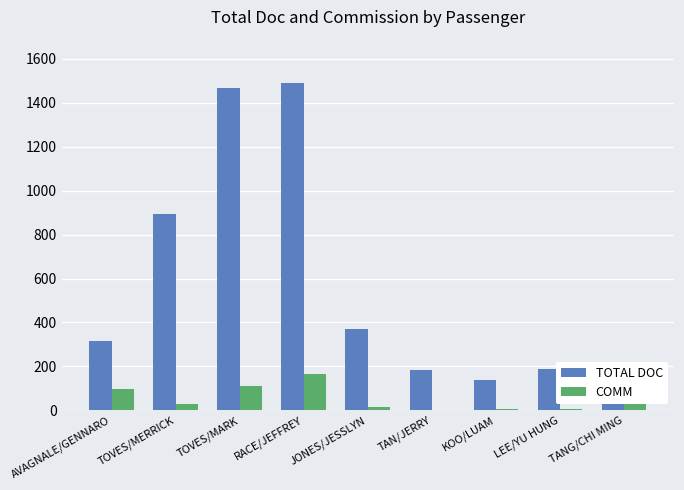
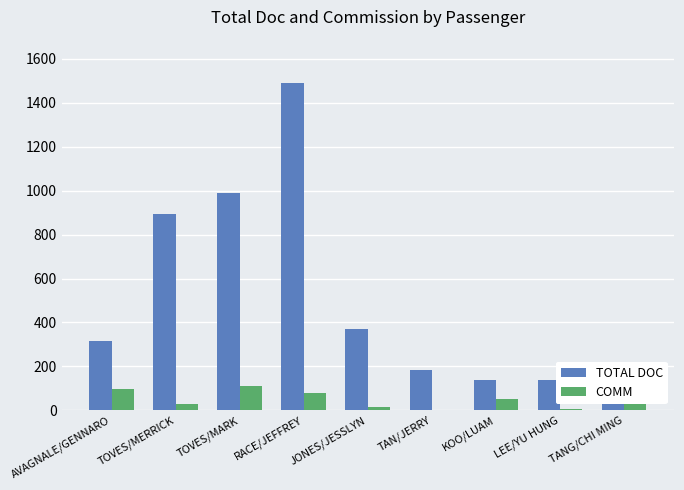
  {
    "TOTAL DOC": {
      "AVAGNALE/GENNARO": 320,
      "TOVES/MERRICK": 890,
-     "TOVES/MARK": 1470,
+     "TOVES/MARK": 990,
      "RACE/JEFFREY": 1490,
      "JONES/JESSLYN": 370,
      "TAN/JERRY": 180,
      "KOO/LUAM": 140,
-     "LEE/YU HUNG": 190
+     "LEE/YU HUNG": 140
    },
    "COMM": {
      "AVAGNALE/GENNARO": 100,
      "TOVES/MERRICK": 30,
      "TOVES/MARK": 110,
-     "RACE/JEFFREY": 160,
+     "RACE/JEFFREY": 80,
      "JONES/JESSLYN": 20,
      "TAN/JERRY": 0,
-     "KOO/LUAM": 10
+     "KOO/LUAM": 50
    }
  }
